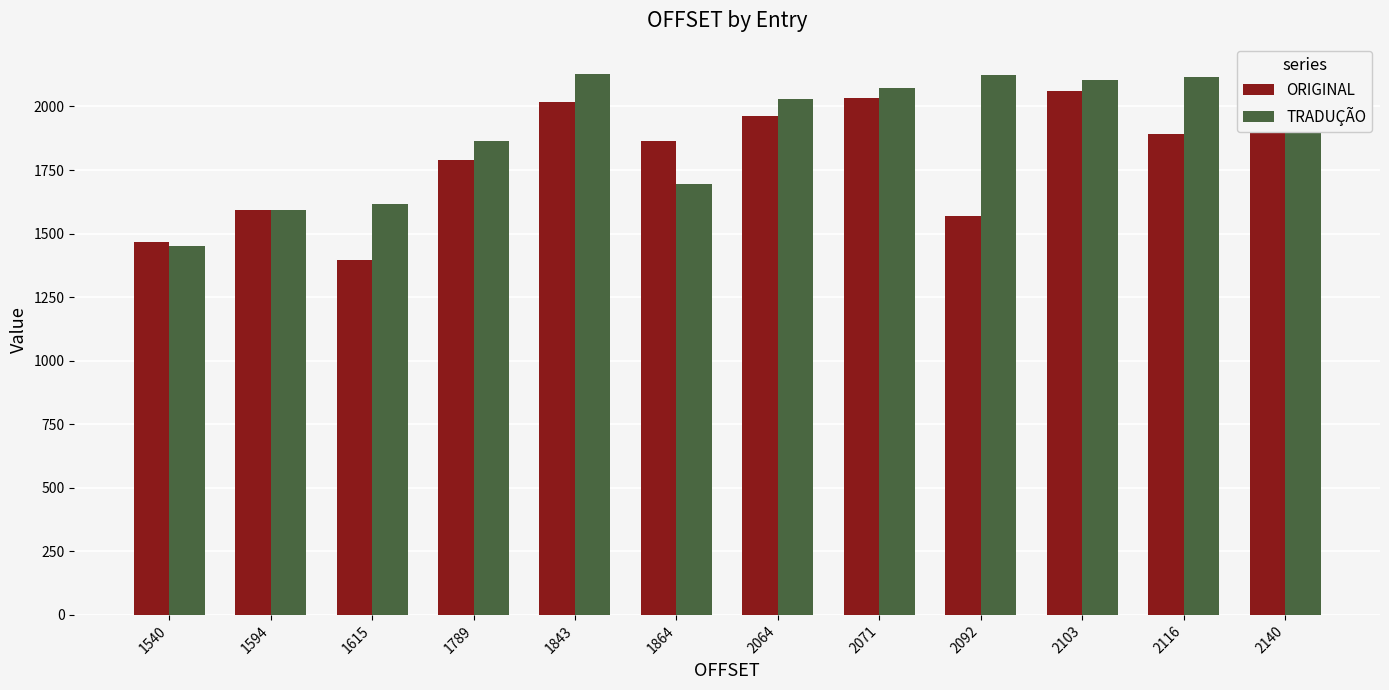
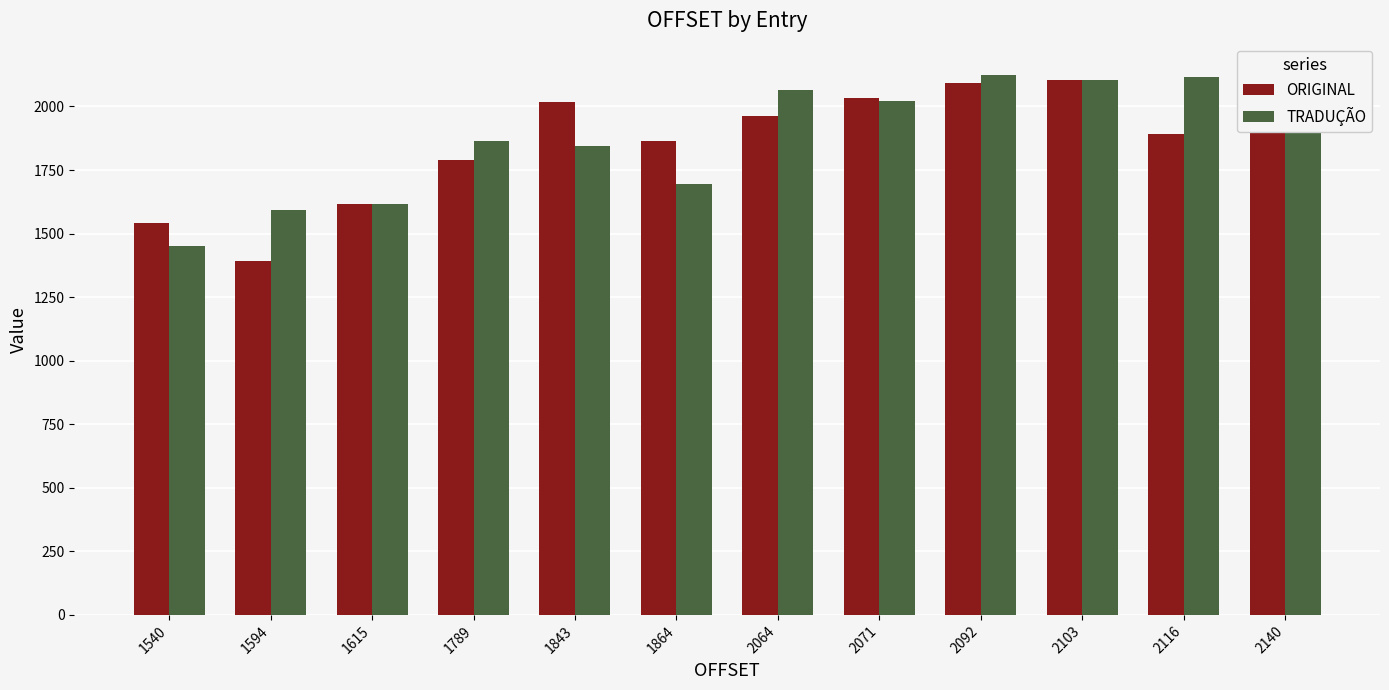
  {
    "ORIGINAL": {
-     "1540": 1470,
-     "1594": 1590,
-     "1615": 1400,
+     "1540": 1540,
+     "1594": 1390,
+     "1615": 1620,
      "1789": 1790,
      "1843": 2020,
      "1864": 1860,
      "2064": 1960,
      "2071": 2030,
-     "2092": 1570,
-     "2103": 2060,
+     "2092": 2090,
+     "2103": 2100,
      "2116": 1890
    },
    "TRADUÇÃO": {
      "1540": 1450,
      "1594": 1590,
      "1615": 1620,
      "1789": 1870,
-     "1843": 2130,
+     "1843": 1840,
      "1864": 1700,
-     "2064": 2030,
-     "2071": 2070,
+     "2064": 2060,
+     "2071": 2020,
      "2092": 2130,
      "2103": 2100,
      "2116": 2120
    }
  }
